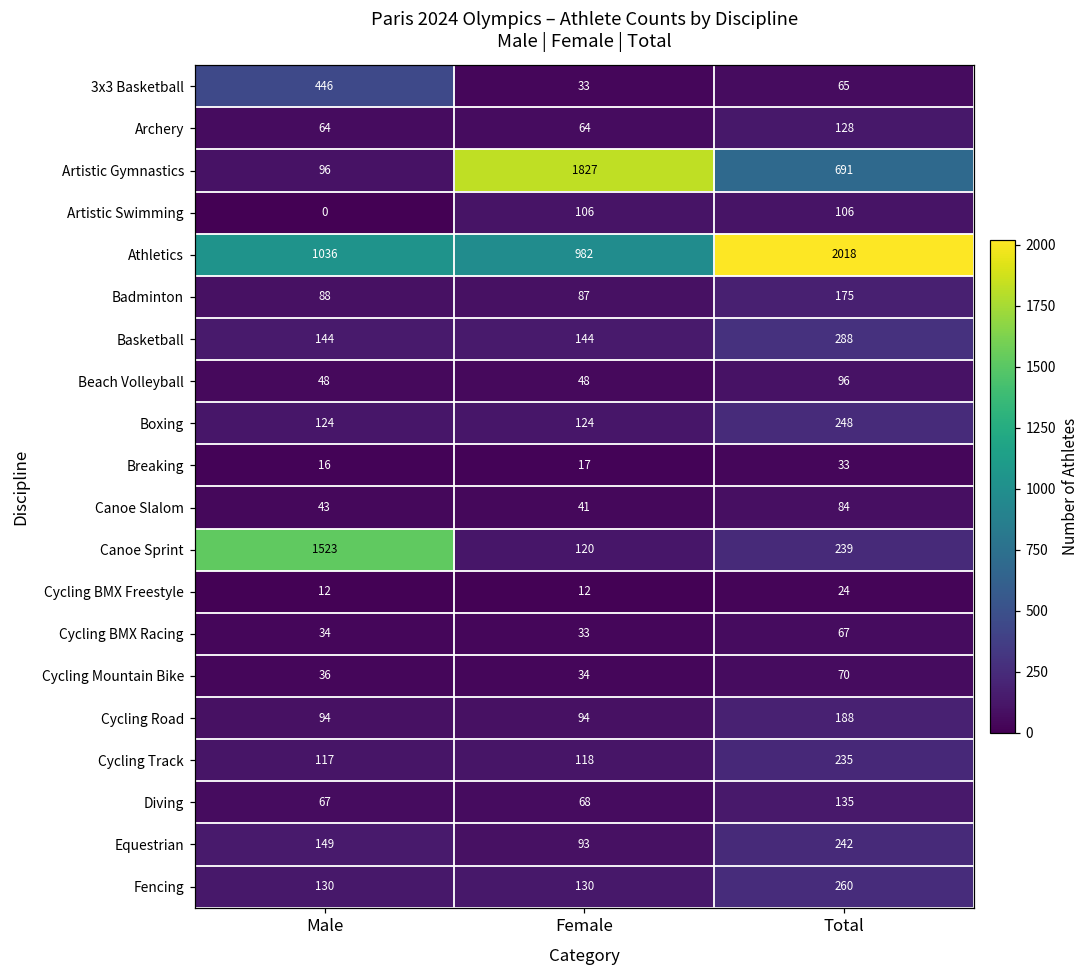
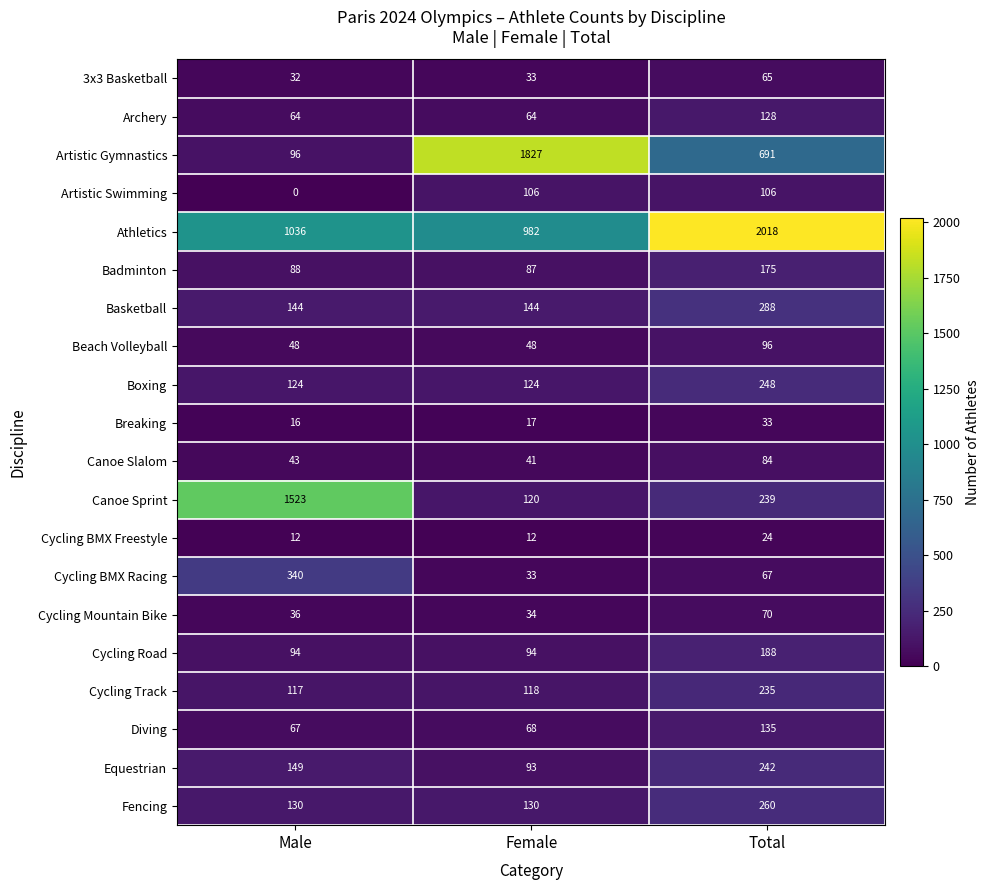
  {
    "3x3 Basketball": {
-     "Male": 446,
+     "Male": 32,
      "Female": 33,
      "Total": 65
    },
    "Archery": {
      "Male": 64,
      "Female": 64,
      "Total": 128
    },
    "Artistic Gymnastics": {
      "Male": 96,
      "Female": 1827,
      "Total": 691
    },
    "Artistic Swimming": {
      "Male": 0,
      "Female": 106,
      "Total": 106
    },
    "Athletics": {
      "Male": 1036,
      "Female": 982,
      "Total": 2018
    },
    "Badminton": {
      "Male": 88,
      "Female": 87,
      "Total": 175
    },
    "Basketball": {
      "Male": 144,
      "Female": 144,
      "Total": 288
    },
    "Beach Volleyball": {
      "Male": 48,
      "Female": 48,
      "Total": 96
    },
    "Boxing": {
      "Male": 124,
      "Female": 124,
      "Total": 248
    },
    "Breaking": {
      "Male": 16,
      "Female": 17,
      "Total": 33
    },
    "Canoe Slalom": {
      "Male": 43,
      "Female": 41,
      "Total": 84
    },
    "Canoe Sprint": {
      "Male": 1523,
      "Female": 120,
      "Total": 239
    },
    "Cycling BMX Freestyle": {
      "Male": 12,
      "Female": 12,
      "Total": 24
    },
    "Cycling BMX Racing": {
-     "Male": 34,
+     "Male": 340,
      "Female": 33,
      "Total": 67
    },
    "Cycling Mountain Bike": {
      "Male": 36,
      "Female": 34,
      "Total": 70
    },
    "Cycling Road": {
      "Male": 94,
      "Female": 94,
      "Total": 188
    },
    "Cycling Track": {
      "Male": 117,
      "Female": 118,
      "Total": 235
    },
    "Diving": {
      "Male": 67,
      "Female": 68,
      "Total": 135
    },
    "Equestrian": {
      "Male": 149,
      "Female": 93,
      "Total": 242
    },
    "Fencing": {
      "Male": 130,
      "Female": 130,
      "Total": 260
    }
  }
